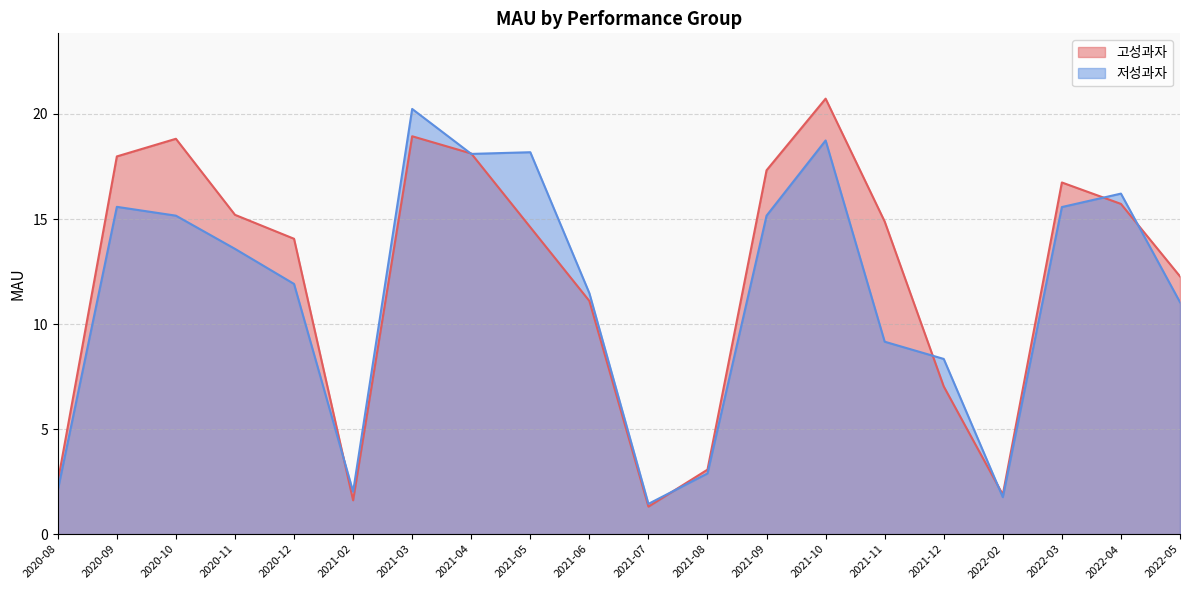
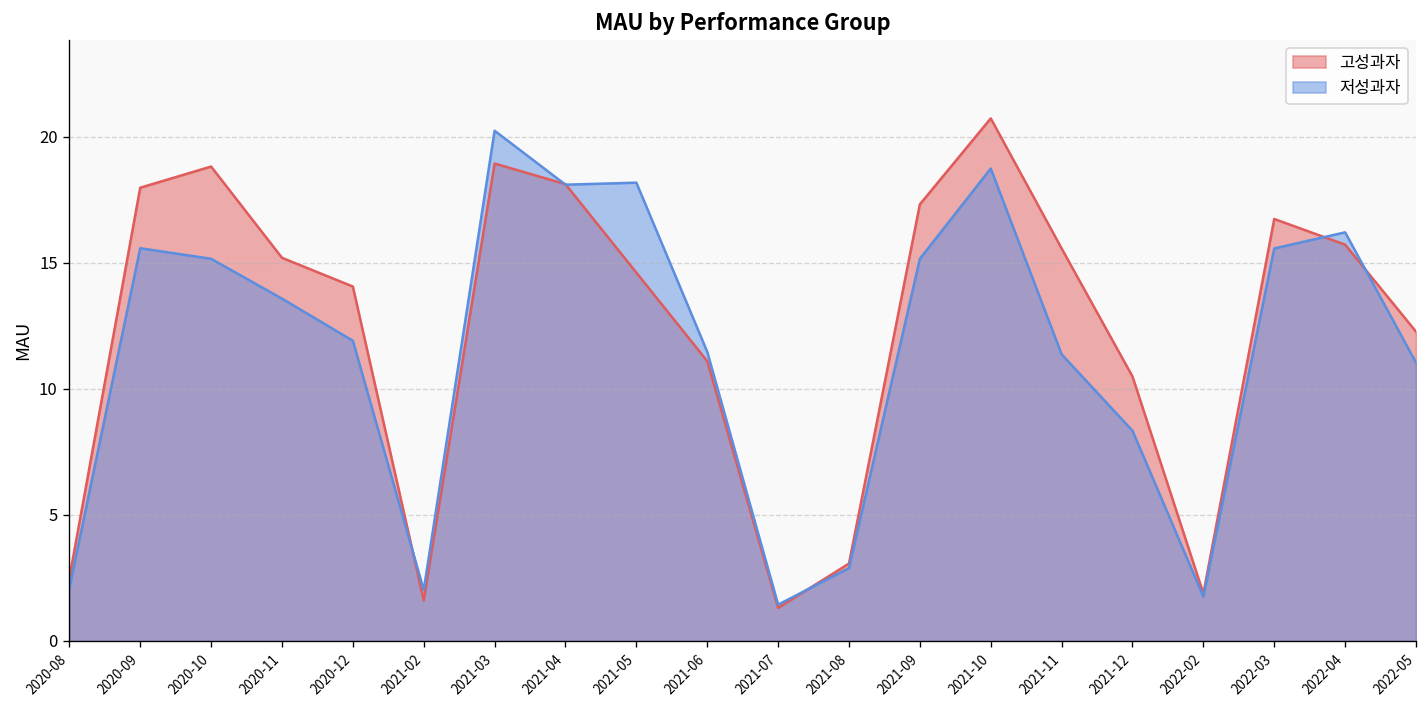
  {
    "고성과자": {
      "2020-08": 2.5,
      "2020-09": 18.0,
      "2020-10": 18.8,
      "2020-11": 15.2,
      "2020-12": 14.1,
      "2021-02": 1.6,
      "2021-03": 18.9,
      "2021-05": 14.6,
      "2021-06": 11.1,
      "2021-07": 1.3,
      "2021-08": 3.1,
      "2021-09": 17.3,
      "2021-10": 20.7,
-     "2021-11": 14.9,
-     "2021-12": 7.0,
+     "2021-11": 15.6,
+     "2021-12": 10.5,
      "2022-02": 1.9,
      "2022-03": 16.7,
      "2022-04": 15.7,
      "2022-05": 12.3
    },
    "저성과자": {
      "2020-08": 2.1,
      "2020-09": 15.6,
      "2020-10": 15.2,
      "2020-11": 13.6,
      "2020-12": 11.9,
      "2021-02": 2.0,
      "2021-03": 20.2,
      "2021-05": 18.2,
      "2021-06": 11.5,
      "2021-07": 1.4,
      "2021-08": 2.9,
      "2021-09": 15.2,
      "2021-10": 18.7,
-     "2021-11": 9.2,
+     "2021-11": 11.4,
      "2021-12": 8.3,
      "2022-02": 1.8,
      "2022-03": 15.6,
      "2022-04": 16.2,
      "2022-05": 11.0
    }
  }
